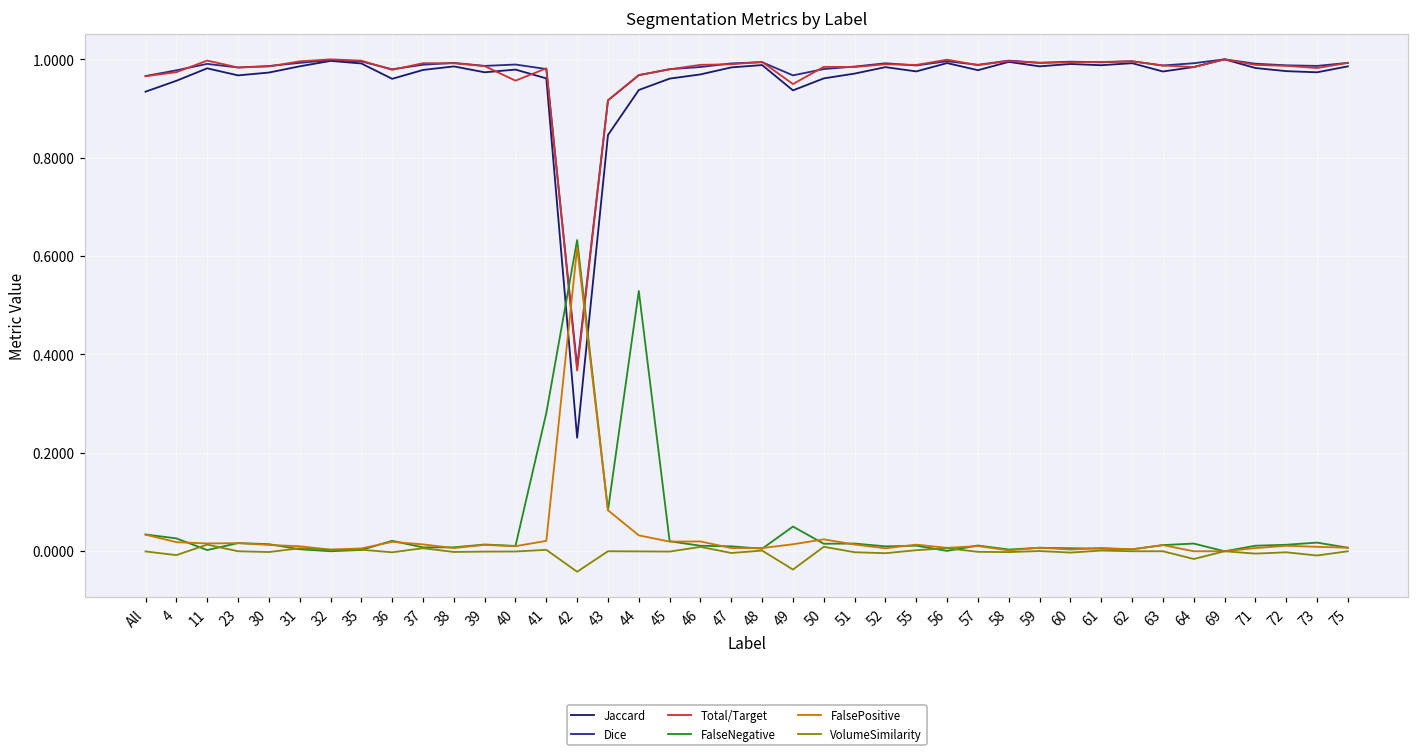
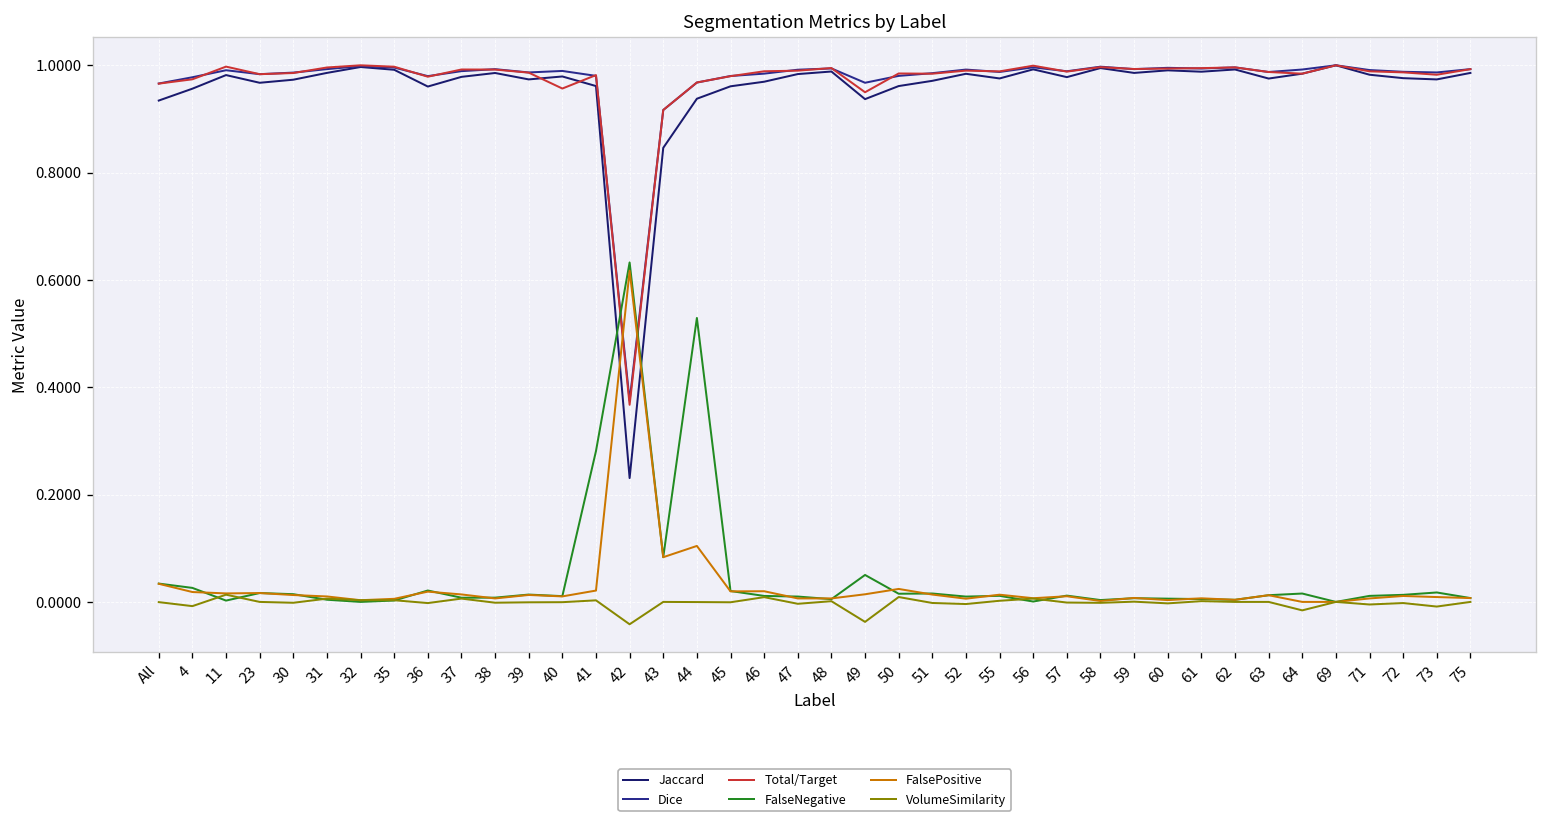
  {
    "Total/Target": {
      "11": 1.00,
      "40": 0.96,
      "42": 0.37,
      "49": 0.95
    },
    "FalseNegative": {
      "4": 0.03,
      "11": 0.00,
      "41": 0.28,
      "42": 0.63,
      "44": 0.53,
      "49": 0.05,
      "50": 0.02,
      "64": 0.02,
      "73": 0.02
    },
    "FalsePositive": {
      "4": 0.02,
      "37": 0.01,
      "41": 0.02,
      "42": 0.62,
-     "44": 0.03,
+     "44": 0.10,
      "46": 0.02,
      "49": 0.01,
      "50": 0.02,
      "64": 0.00,
      "73": 0.01
    },
    "VolumeSimilarity": {
      "All": 0.00,
      "4": -0.01,
      "23": 0.00,
      "30": 0.00,
      "36": 0.00,
      "38": 0.00,
      "39": 0.00,
      "40": 0.00,
      "41": 0.00,
      "42": -0.04,
      "43": 0.00,
      "44": 0.00,
      "45": 0.00,
      "47": 0.00,
      "49": -0.04,
      "50": 0.01,
      "51": 0.00,
      "52": 0.00,
      "55": 0.00,
      "57": 0.00,
      "59": 0.00,
      "60": 0.00,
      "63": 0.00,
      "64": -0.02,
      "71": 0.00,
      "72": 0.00,
      "73": -0.01,
      "75": 0.00
    }
  }
